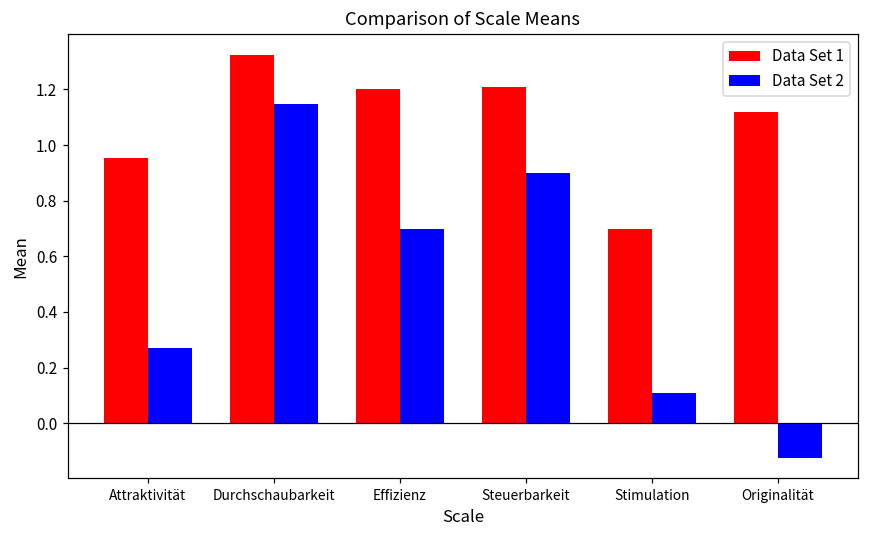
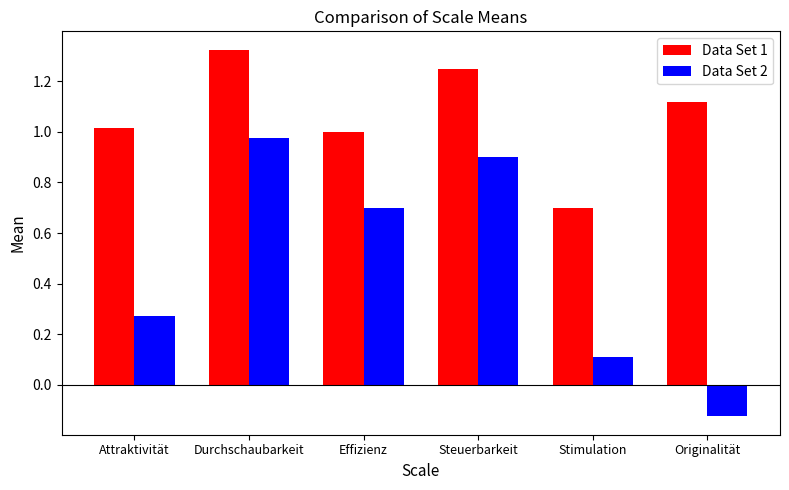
  {
    "Data Set 1": {
-     "Attraktivität": 0.95,
+     "Attraktivität": 1.02,
      "Durchschaubarkeit": 1.33,
-     "Effizienz": 1.2,
-     "Steuerbarkeit": 1.21,
+     "Effizienz": 1.0,
+     "Steuerbarkeit": 1.25,
      "Stimulation": 0.70,
      "Originalität": 1.12
    },
    "Data Set 2": {
      "Attraktivität": 0.27,
-     "Durchschaubarkeit": 1.15,
+     "Durchschaubarkeit": 0.98,
      "Effizienz": 0.70,
      "Steuerbarkeit": 0.90,
      "Stimulation": 0.11,
      "Originalität": -0.13
    }
  }
